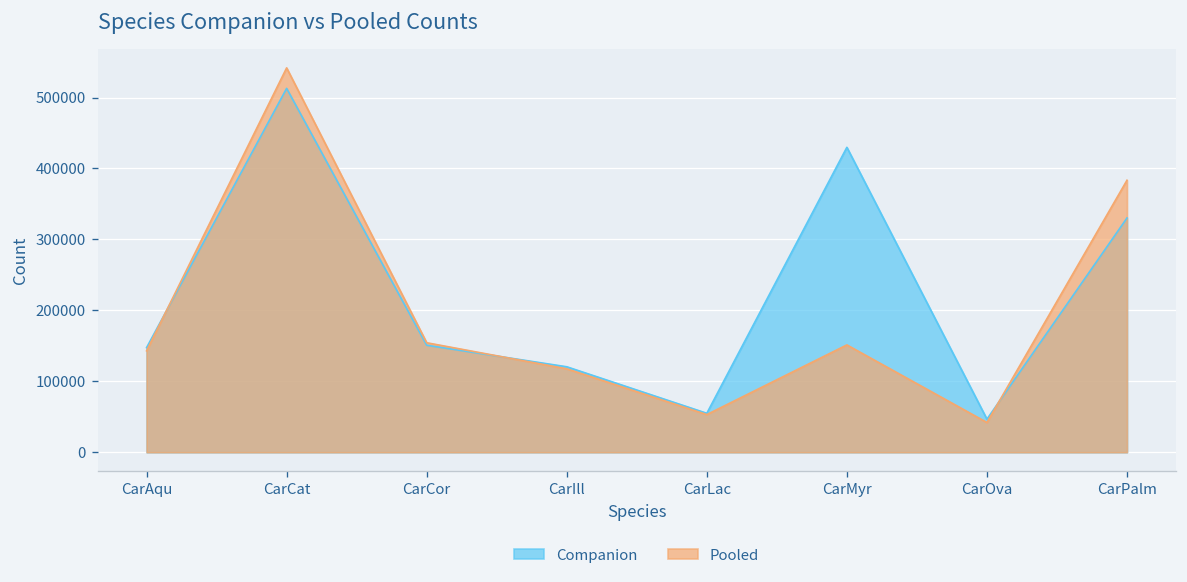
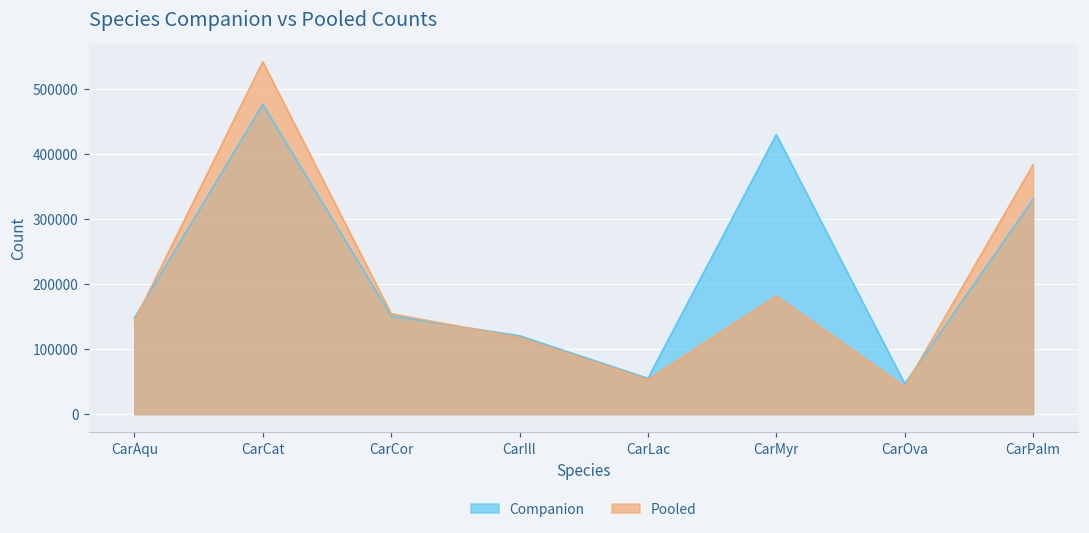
  {
    "Companion": {
      "CarAqu": 150000,
-     "CarCat": 510000,
+     "CarCat": 480000,
      "CarMyr": 430000,
      "CarOva": 50000,
      "CarPalm": 330000
    },
    "Pooled": {
      "CarAqu": 140000,
      "CarCat": 540000,
-     "CarMyr": 150000,
+     "CarMyr": 180000,
      "CarOva": 40000,
      "CarPalm": 380000
    }
  }
